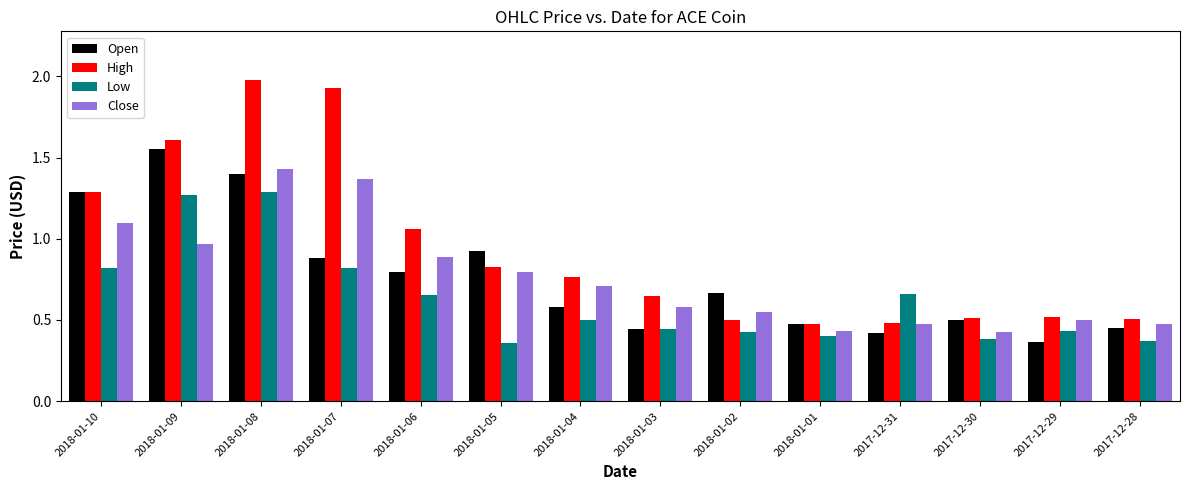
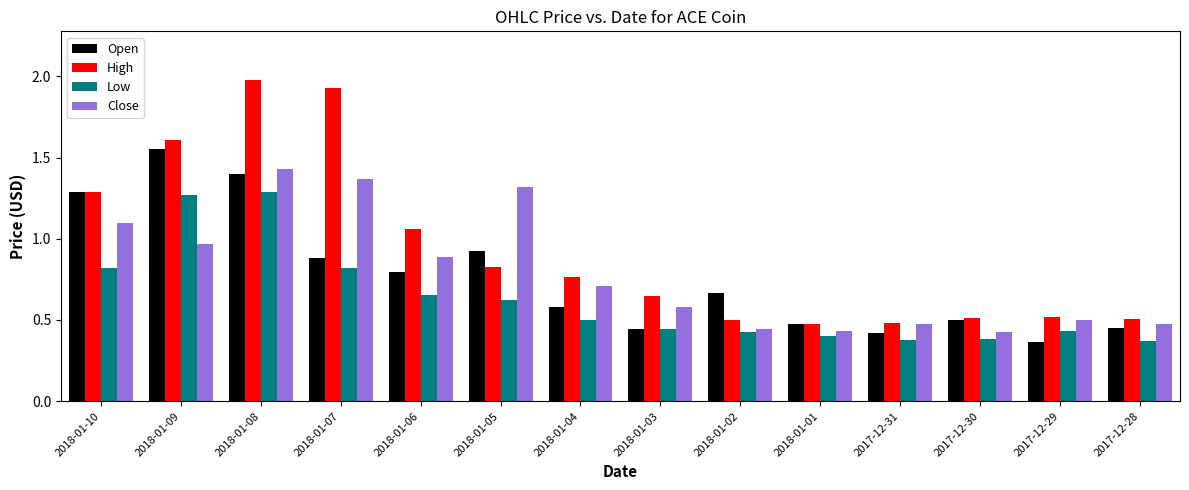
  {
    "Open": {
      "2018-01-10": 1.29,
      "2018-01-09": 1.55,
      "2018-01-08": 1.40,
      "2018-01-07": 0.88,
      "2018-01-06": 0.79,
      "2018-01-05": 0.92,
      "2018-01-04": 0.58,
      "2018-01-03": 0.44,
      "2018-01-02": 0.67,
      "2018-01-01": 0.48,
      "2017-12-31": 0.42,
      "2017-12-30": 0.50,
      "2017-12-29": 0.36,
      "2017-12-28": 0.45
    },
    "High": {
      "2018-01-10": 1.29,
      "2018-01-09": 1.61,
      "2018-01-08": 1.98,
      "2018-01-07": 1.93,
      "2018-01-06": 1.06,
      "2018-01-05": 0.83,
      "2018-01-04": 0.77,
      "2018-01-03": 0.64,
      "2018-01-02": 0.50,
      "2018-01-01": 0.48,
      "2017-12-31": 0.48,
      "2017-12-30": 0.51,
      "2017-12-29": 0.52,
      "2017-12-28": 0.51
    },
    "Low": {
      "2018-01-10": 0.82,
      "2018-01-09": 1.27,
      "2018-01-08": 1.29,
      "2018-01-07": 0.82,
      "2018-01-06": 0.66,
-     "2018-01-05": 0.36,
+     "2018-01-05": 0.62,
      "2018-01-04": 0.50,
      "2018-01-03": 0.44,
      "2018-01-02": 0.43,
      "2018-01-01": 0.40,
-     "2017-12-31": 0.66,
+     "2017-12-31": 0.38,
      "2017-12-30": 0.38,
      "2017-12-29": 0.43,
      "2017-12-28": 0.37
    },
    "Close": {
      "2018-01-10": 1.10,
      "2018-01-09": 0.97,
      "2018-01-08": 1.43,
      "2018-01-07": 1.37,
      "2018-01-06": 0.89,
-     "2018-01-05": 0.79,
+     "2018-01-05": 1.32,
      "2018-01-04": 0.71,
      "2018-01-03": 0.58,
-     "2018-01-02": 0.55,
+     "2018-01-02": 0.44,
      "2018-01-01": 0.43,
      "2017-12-31": 0.47,
      "2017-12-30": 0.42,
      "2017-12-29": 0.50,
      "2017-12-28": 0.47
    }
  }
